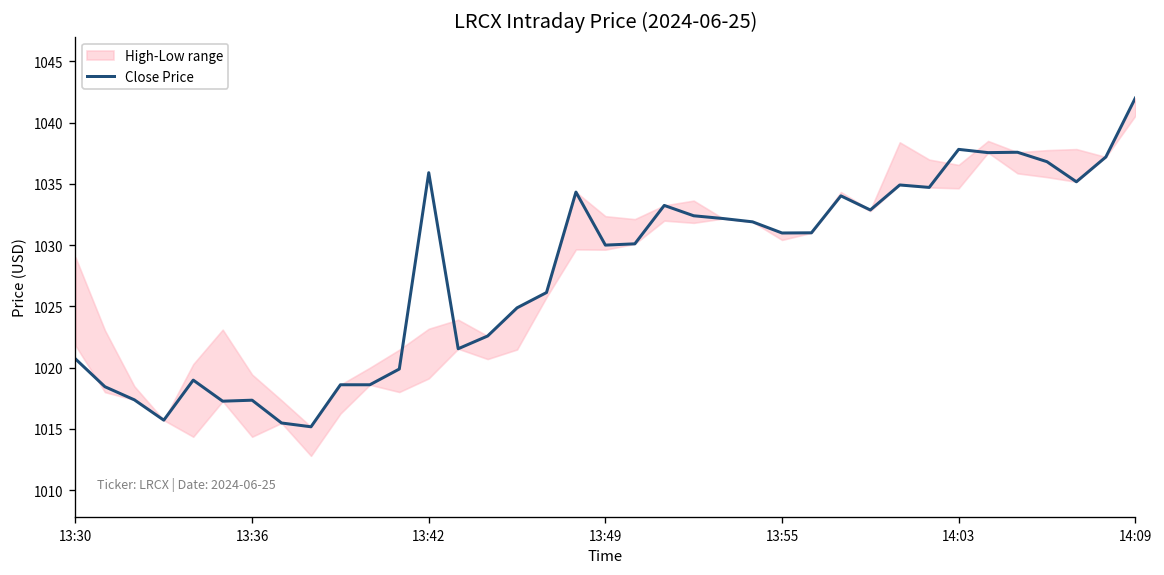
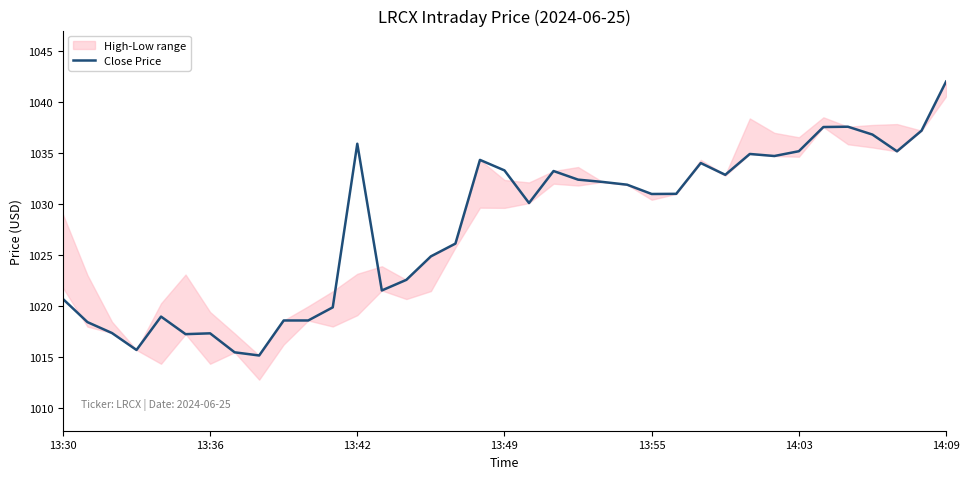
  {
    "Close Price": {
      "13:30": 1020.7,
      "13:36": 1017.3,
      "13:42": 1035.9,
-     "13:49": 1030.0,
-     "14:03": 1037.8
+     "13:49": 1033.3,
+     "14:03": 1035.2
    }
  }
